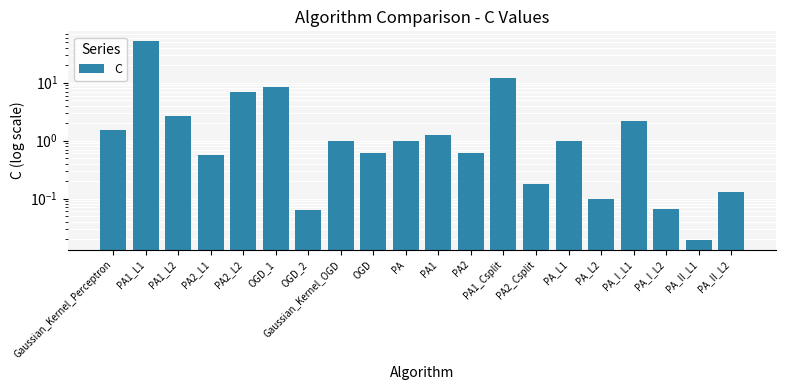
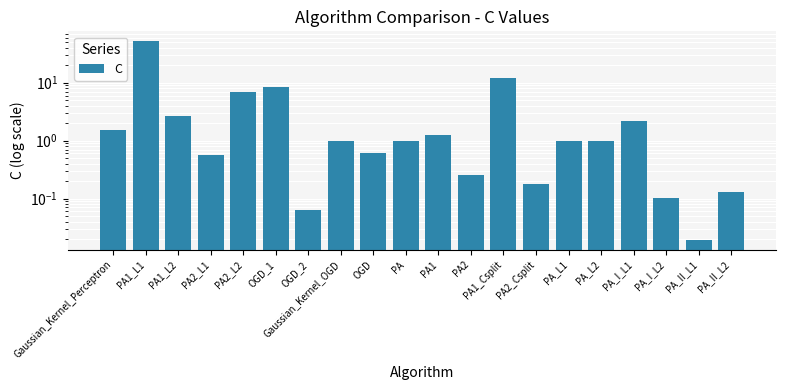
  {
    "Gaussian_Kernel_Perceptron": 1.5,
    "PA1_L1": 50,
    "PA1_L2": 3,
    "PA2_L1": 0.6,
    "PA2_L2": 7,
    "OGD_1": 8,
    "OGD_2": 0.06,
    "Gaussian_Kernel_OGD": 1.0,
    "OGD": 0.6,
    "PA": 1.0,
    "PA1": 1.3,
-   "PA2": 0.6,
+   "PA2": 0.3,
    "PA1_Csplit": 12,
    "PA2_Csplit": 0.18,
    "PA_L1": 1.0,
-   "PA_L2": 0.1,
+   "PA_L2": 1.0,
    "PA_I_L1": 2.2,
-   "PA_I_L2": 0.07,
+   "PA_I_L2": 0.10,
    "PA_II_L1": 0.02,
    "PA_II_L2": 0.13
  }
